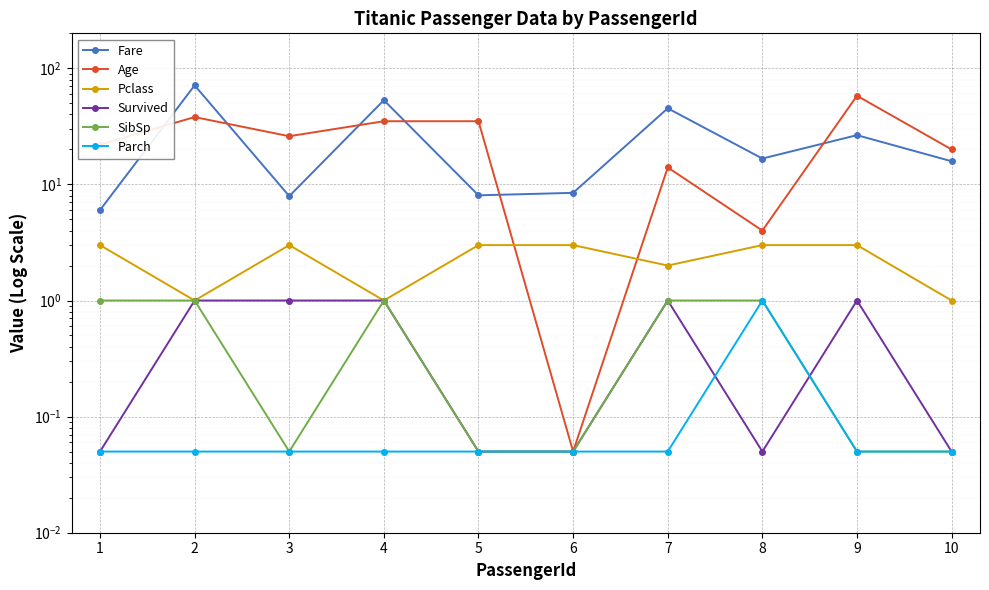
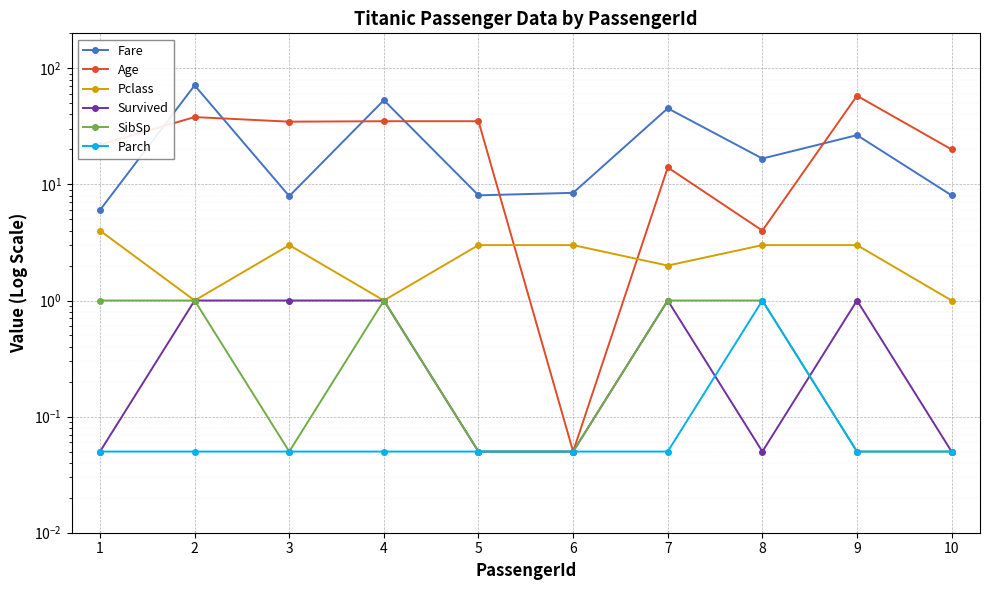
  {
    "Fare": {
      "1": 6,
      "2": 70,
      "3": 8,
      "4": 50,
      "5": 8,
      "6": 8,
      "7": 45,
      "8": 17,
      "9": 27,
-     "10": 16
+     "10": 8
    },
    "Age": {
      "2": 38,
-     "3": 26,
+     "3": 35,
      "4": 35,
      "5": 35,
      "7": 14,
      "8": 4,
      "9": 60,
      "10": 20
    },
    "Pclass": {
-     "1": 3,
+     "1": 4,
      "3": 3,
      "5": 3,
      "6": 3,
      "7": 2,
      "8": 3,
      "9": 3,
      "10": 1
    },
    "Survived": {
      "3": 1,
      "8": 0.050,
      "9": 1
    },
    "SibSp": {
      "1": 1
    },
    "Parch": {
      "2": 0.050,
      "4": 0.050,
      "7": 0.050
    }
  }
